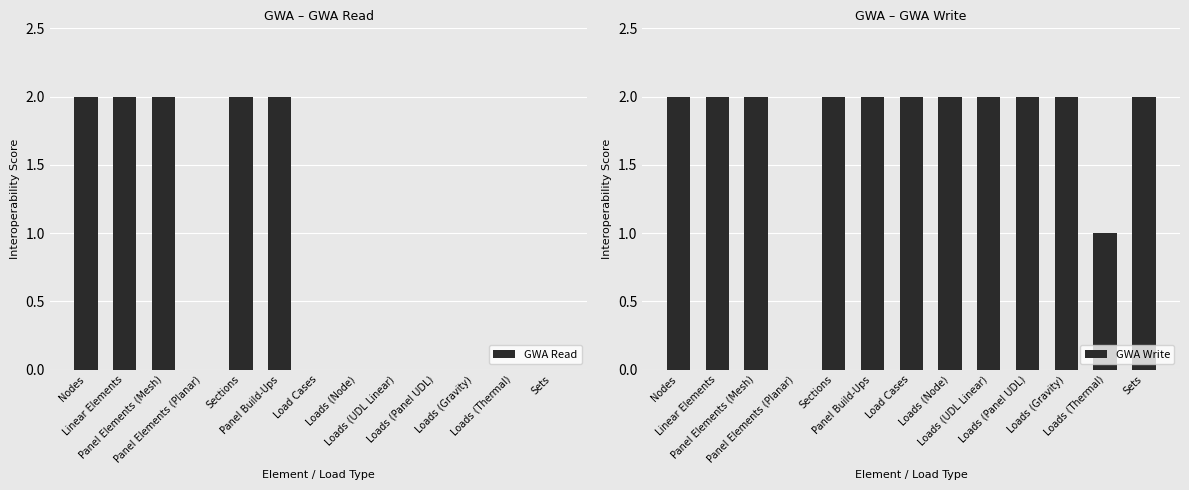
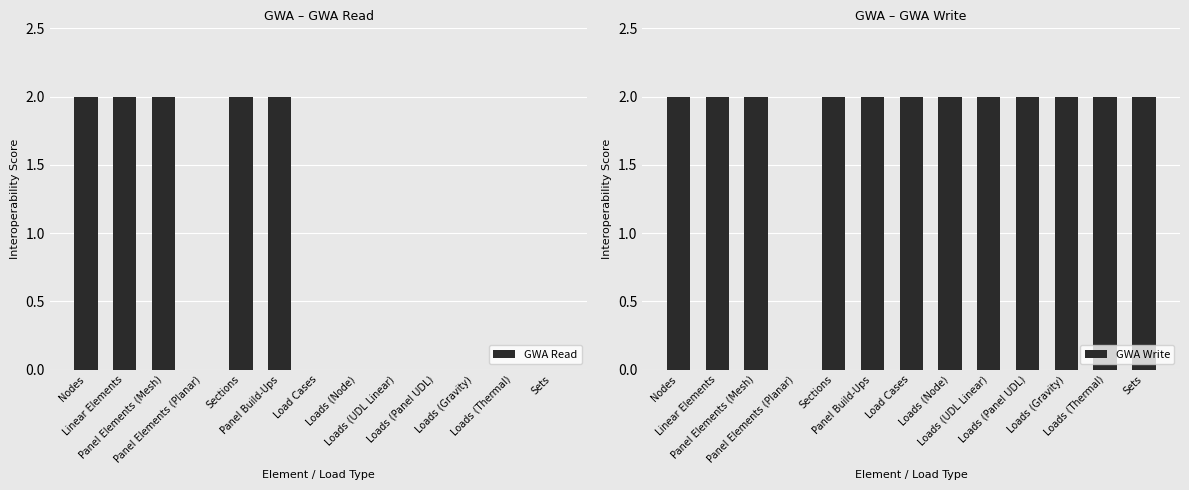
  {
    "GWA – GWA Read": {
      "Nodes": 2.00,
      "Linear Elements": 2.00,
      "Panel Elements (Mesh)": 2.00,
      "Panel Elements (Planar)": 0.00,
      "Sections": 2.00,
      "Panel Build-Ups": 2.00,
      "Load Cases": 0.00,
      "Loads (Node)": 0.00,
      "Loads (UDL Linear)": 0.00,
      "Loads (Panel UDL)": 0.00,
      "Loads (Gravity)": 0.00,
      "Loads (Thermal)": 0.00,
      "Sets": 0.00
    },
    "GWA – GWA Write": {
      "Nodes": 2,
      "Linear Elements": 2,
      "Panel Elements (Mesh)": 2,
      "Panel Elements (Planar)": 0,
      "Sections": 2,
      "Panel Build-Ups": 2,
      "Load Cases": 2,
      "Loads (Node)": 2,
      "Loads (UDL Linear)": 2,
      "Loads (Panel UDL)": 2,
      "Loads (Gravity)": 2,
-     "Loads (Thermal)": 1,
+     "Loads (Thermal)": 2,
      "Sets": 2
    }
  }
